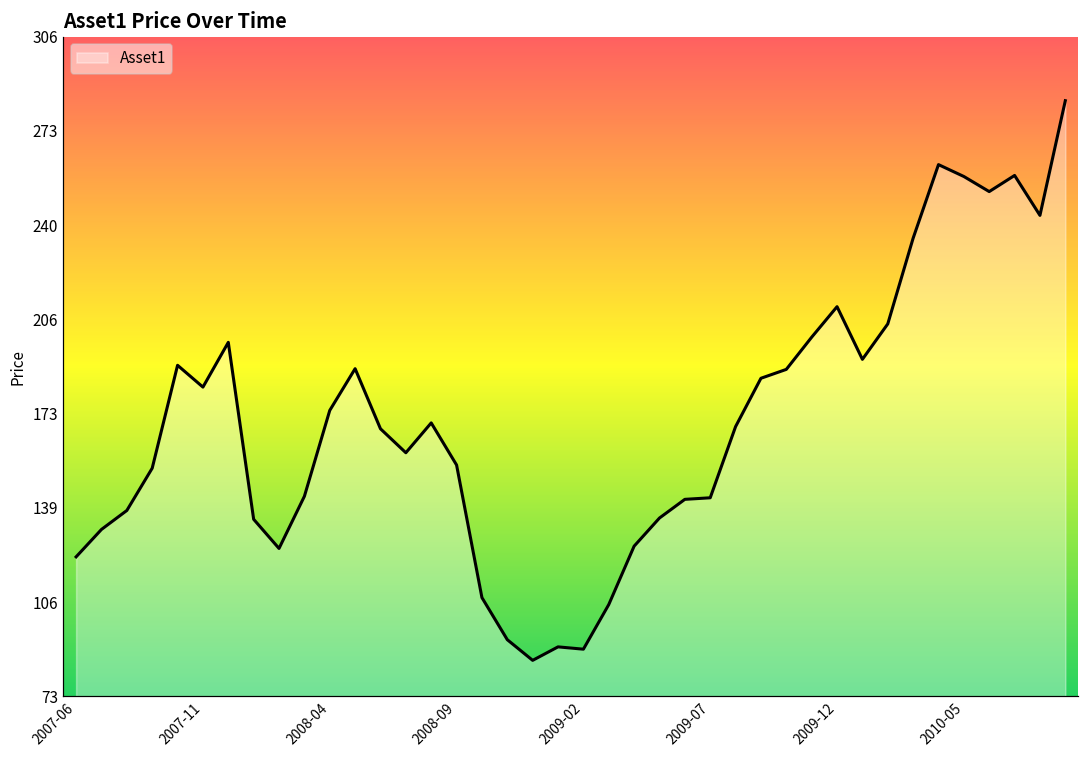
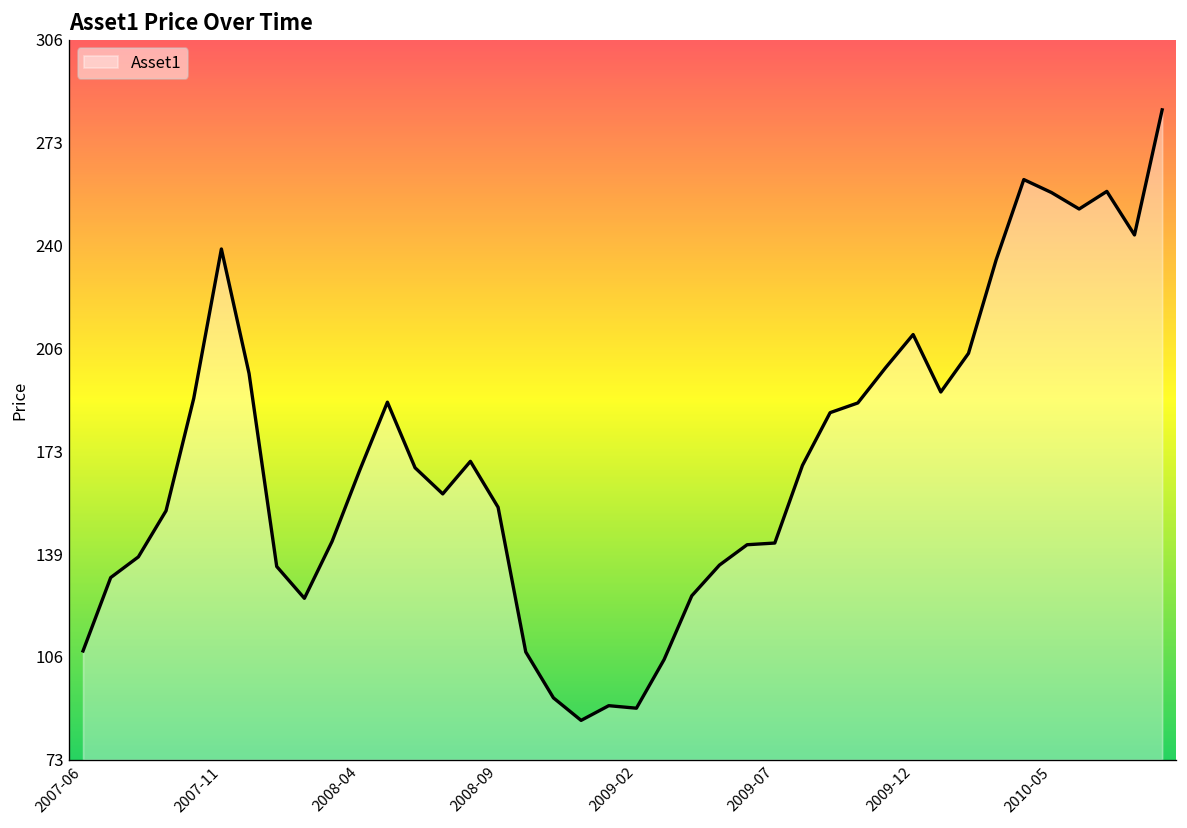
  {
-   "2007-06": 122,
-   "2007-11": 182,
-   "2008-04": 174,
+   "2007-06": 108,
+   "2007-11": 239,
+   "2008-04": 167,
    "2008-09": 155,
    "2009-02": 89,
    "2009-07": 143,
    "2009-12": 211,
    "2010-05": 257
  }
